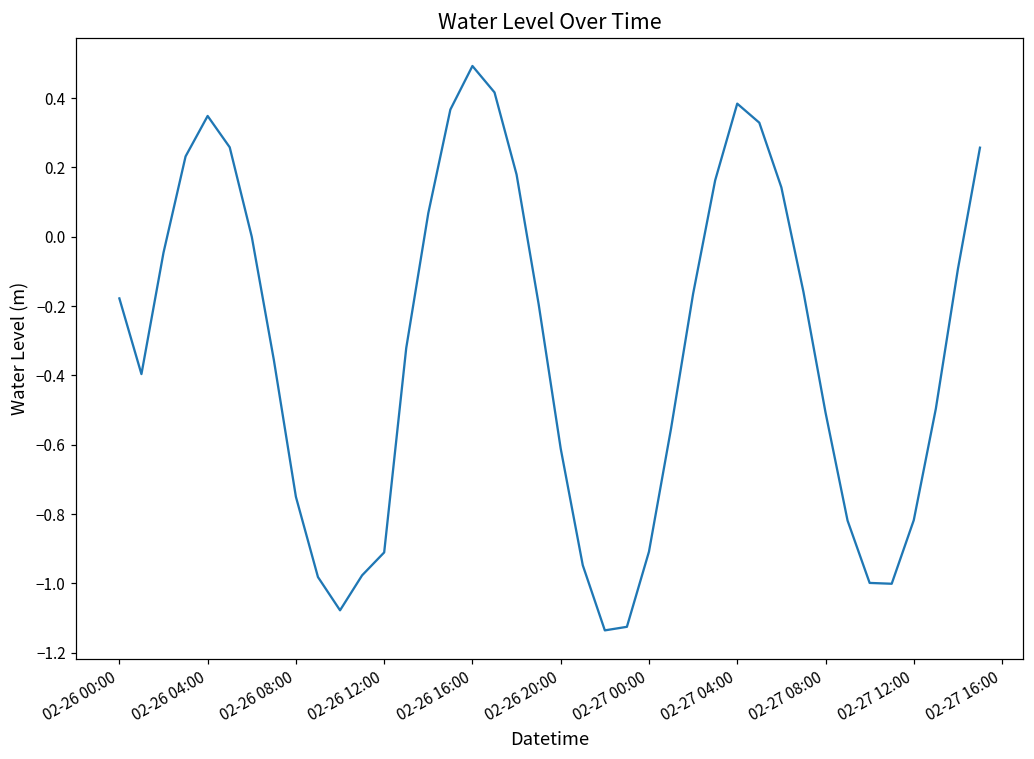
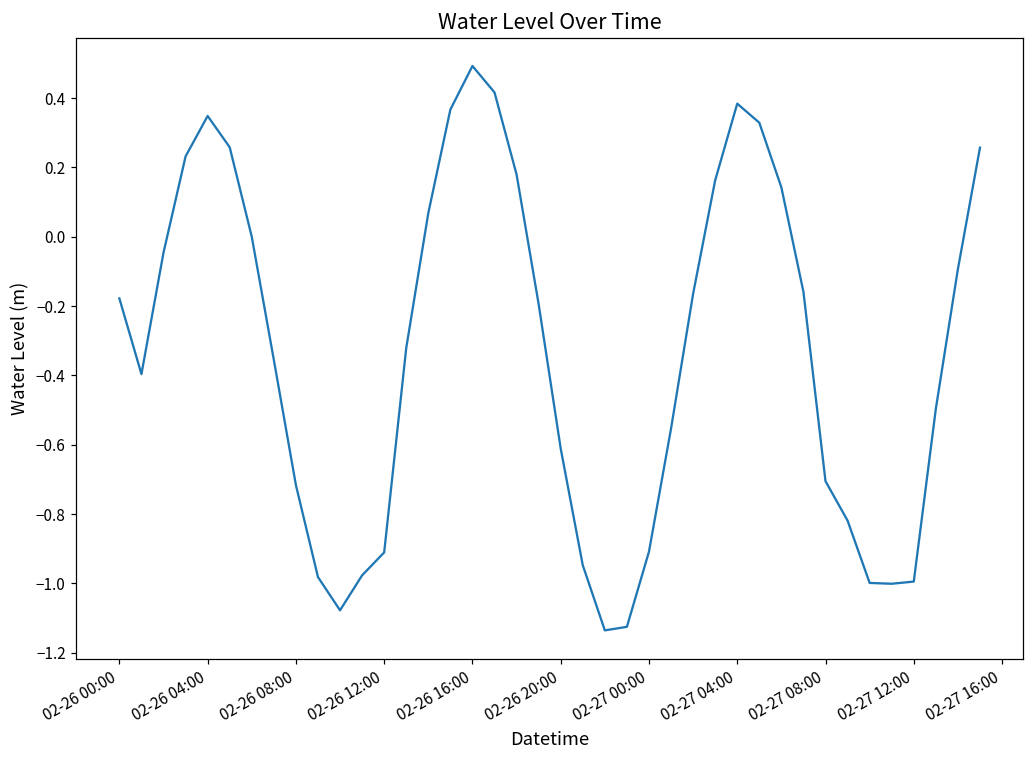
  {
    "02-26 00:00": -0.18,
    "02-26 04:00": 0.35,
-   "02-26 08:00": -0.75,
+   "02-26 08:00": -0.72,
    "02-26 12:00": -0.91,
    "02-26 16:00": 0.49,
    "02-26 20:00": -0.61,
    "02-27 00:00": -0.91,
    "02-27 04:00": 0.38,
-   "02-27 08:00": -0.51,
-   "02-27 12:00": -0.82
+   "02-27 08:00": -0.71,
+   "02-27 12:00": -0.99
  }
